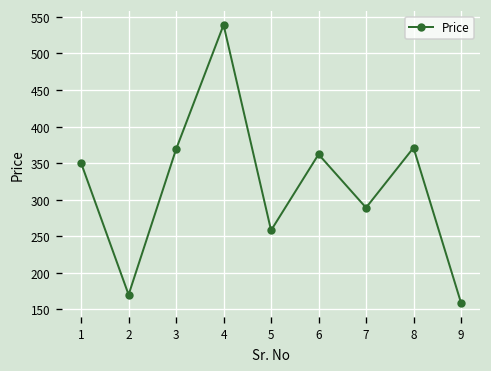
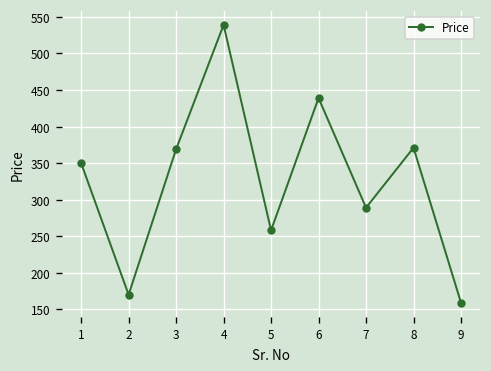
  {
    "1": 350,
    "2": 170,
    "3": 370,
    "4": 540,
    "5": 260,
-   "6": 360,
+   "6": 440,
    "7": 290,
    "8": 370,
    "9": 160
  }
